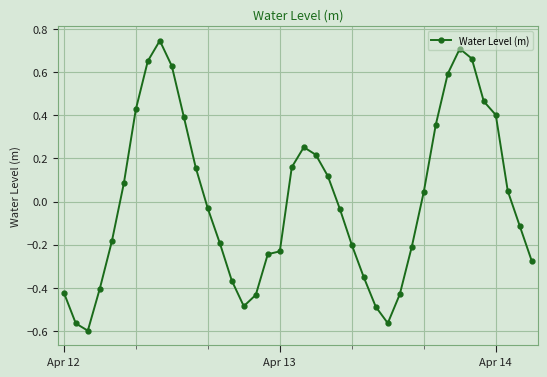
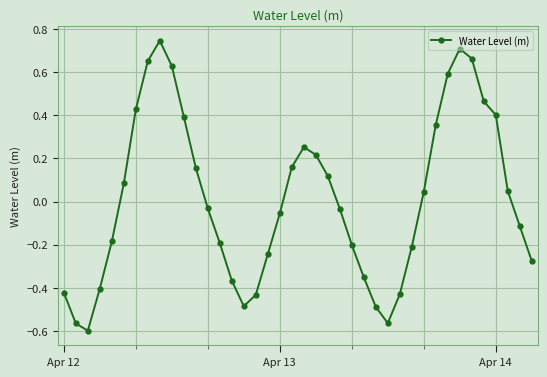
  {
    "Apr 12": -0.42,
-   "Apr 13": -0.23,
+   "Apr 13": -0.06,
    "Apr 14": 0.40
  }
